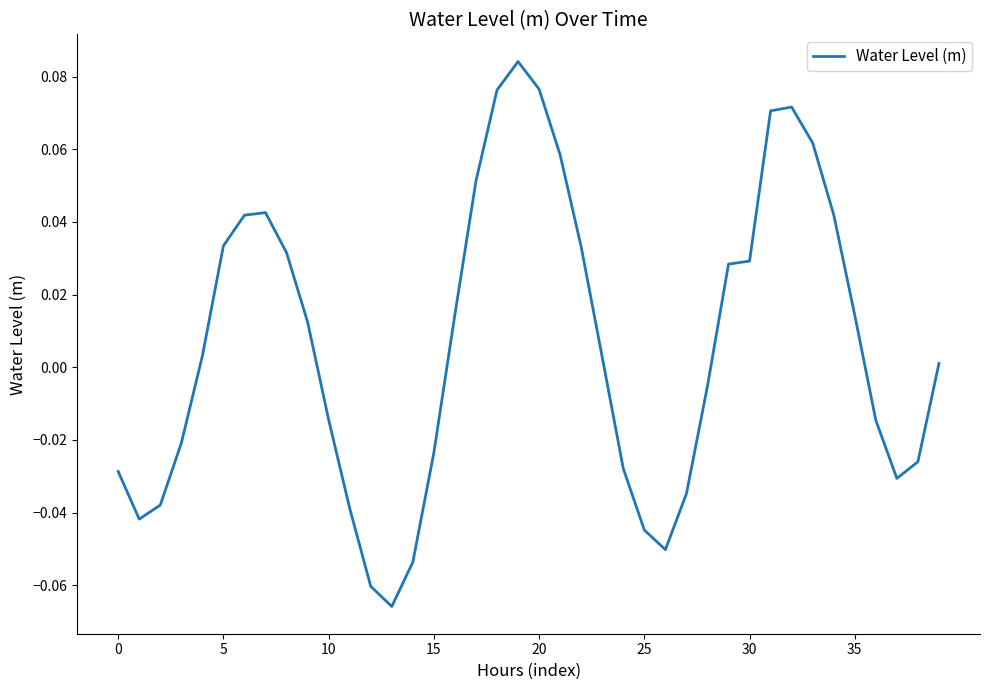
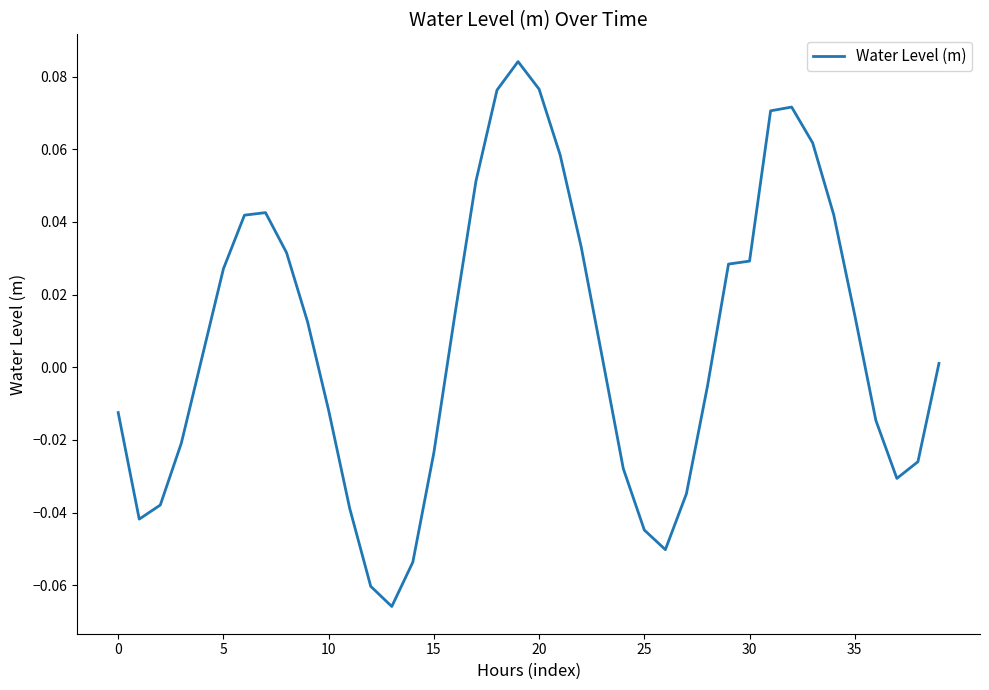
  {
-   "0": -0.029,
-   "5": 0.033,
-   "10": -0.014,
+   "0": -0.012,
+   "5": 0.027,
+   "10": -0.012,
    "15": -0.024,
    "20": 0.077,
    "25": -0.045,
    "30": 0.029,
    "35": 0.014
  }
